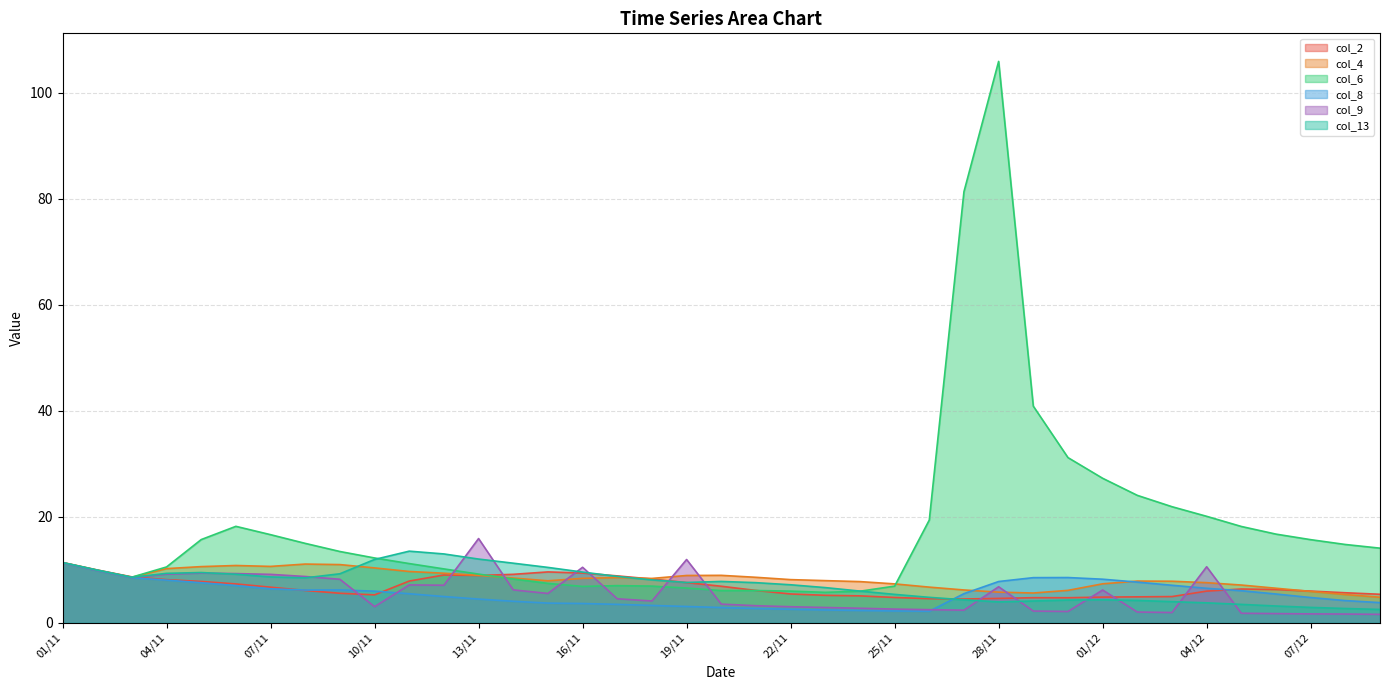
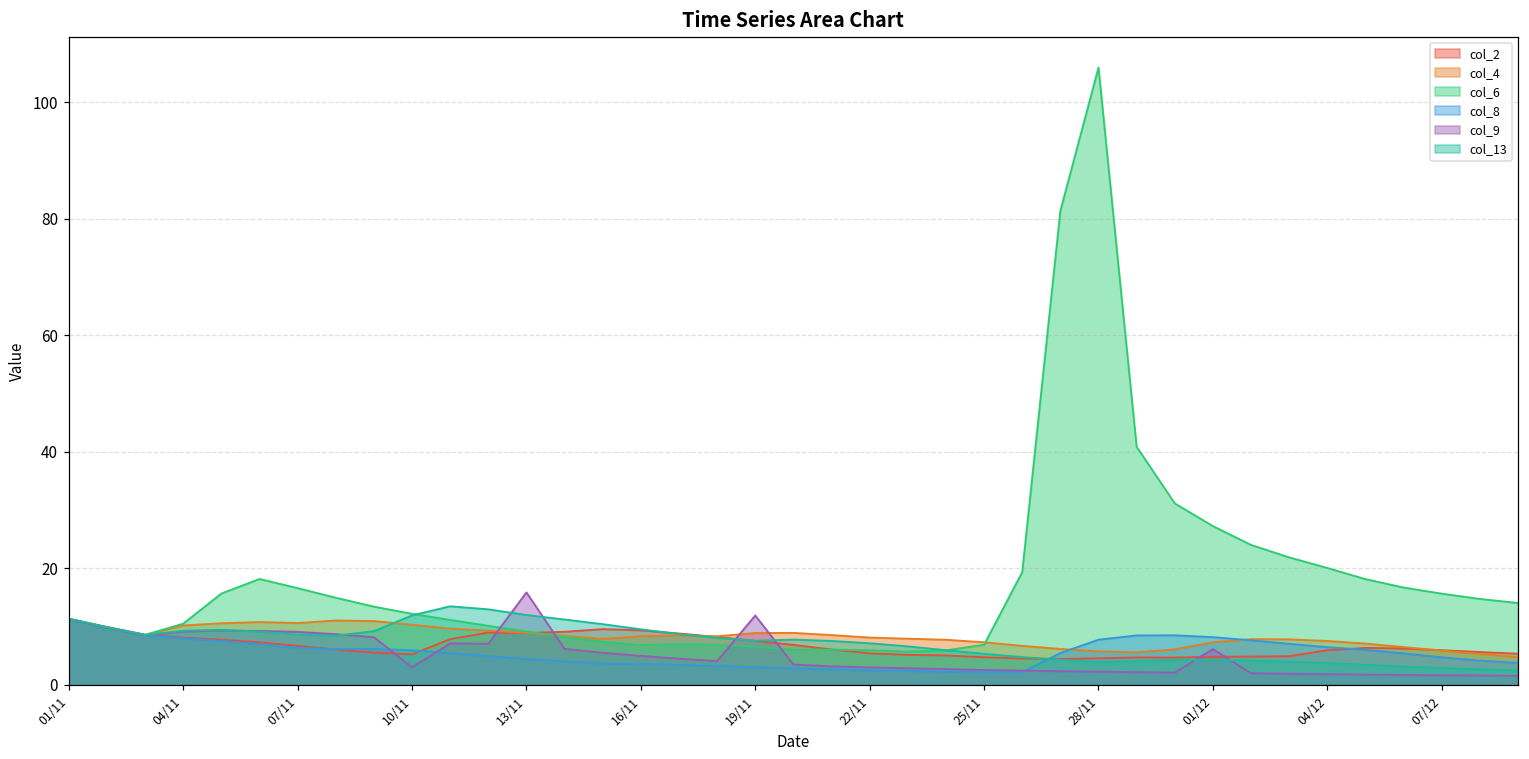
  {
    "col_9": {
      "10/11": 3,
      "13/11": 16,
-     "16/11": 10,
+     "16/11": 5,
      "19/11": 12,
      "22/11": 3,
-     "28/11": 7,
+     "28/11": 2,
      "01/12": 6,
-     "04/12": 11,
+     "04/12": 2,
      "07/12": 2
    }
  }
